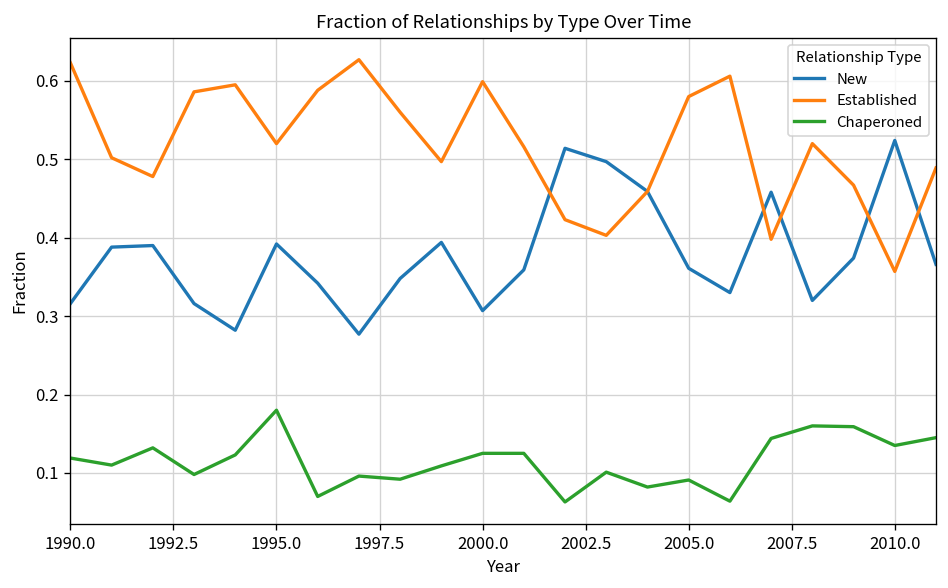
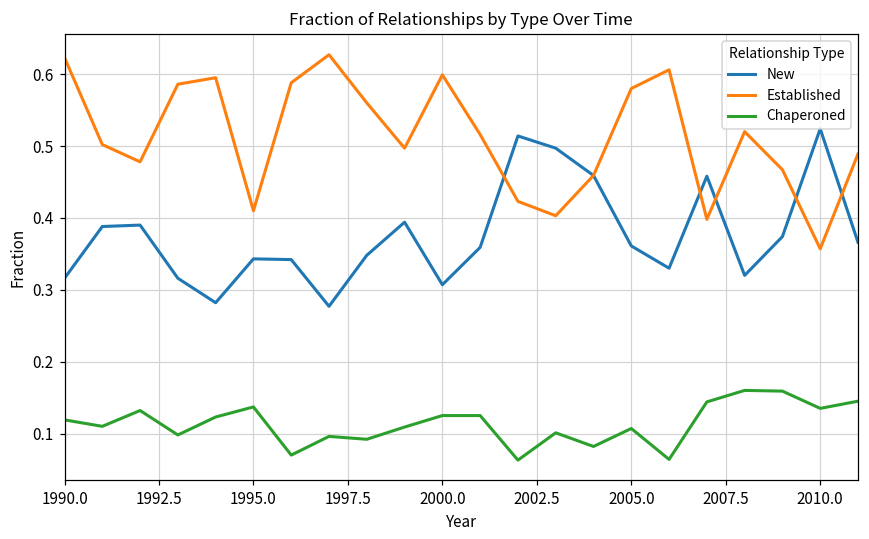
  {
    "New": {
      "1990.0": 0.32,
-     "1995.0": 0.39,
+     "1995.0": 0.34,
      "2000.0": 0.31,
      "2005.0": 0.36
    },
    "Established": {
      "1990.0": 0.62,
-     "1995.0": 0.52,
+     "1995.0": 0.41,
      "2000.0": 0.60,
      "2005.0": 0.58,
      "2010.0": 0.36
    },
    "Chaperoned": {
      "1990.0": 0.12,
-     "1995.0": 0.18,
+     "1995.0": 0.14,
      "2000.0": 0.13,
-     "2005.0": 0.09,
+     "2005.0": 0.11,
      "2010.0": 0.14
    }
  }
